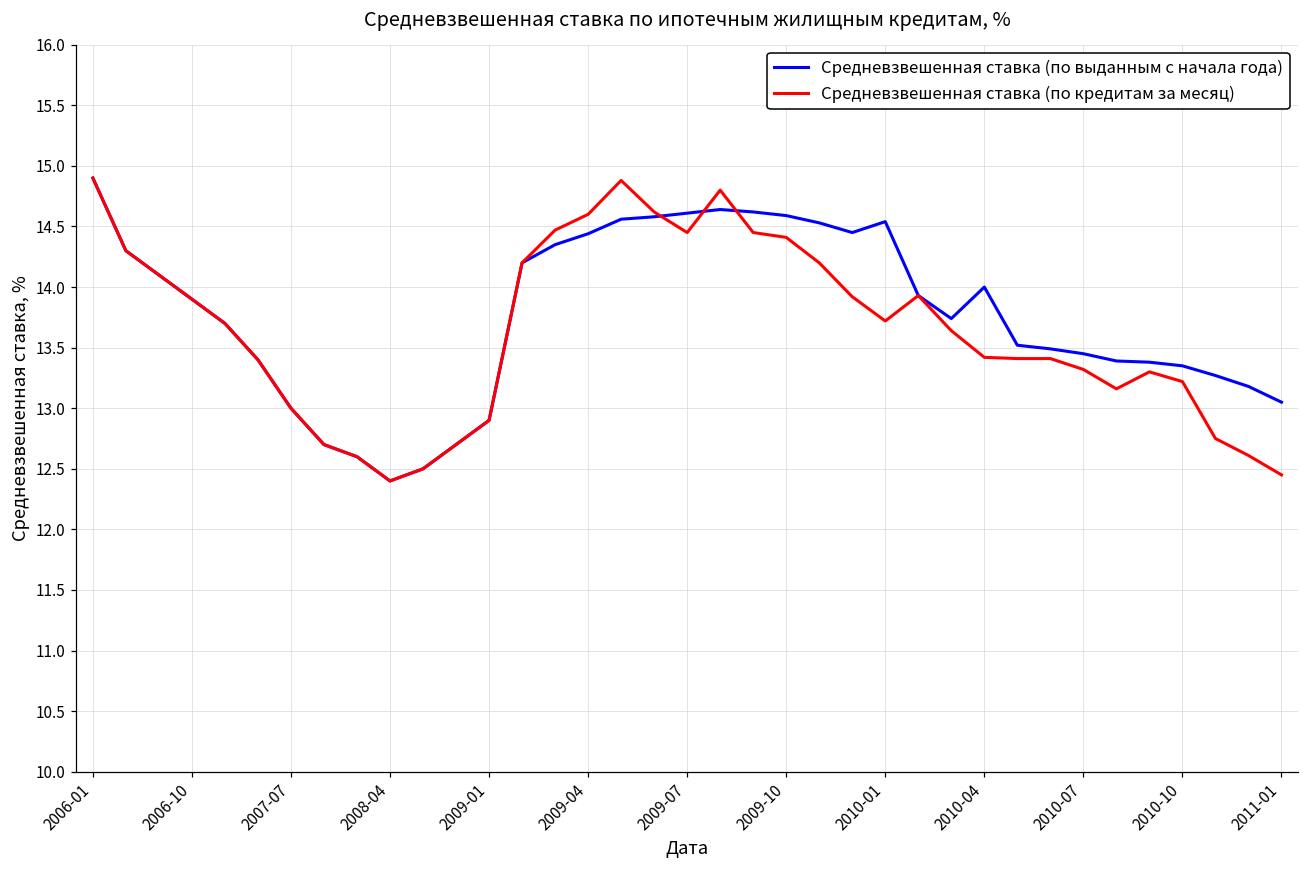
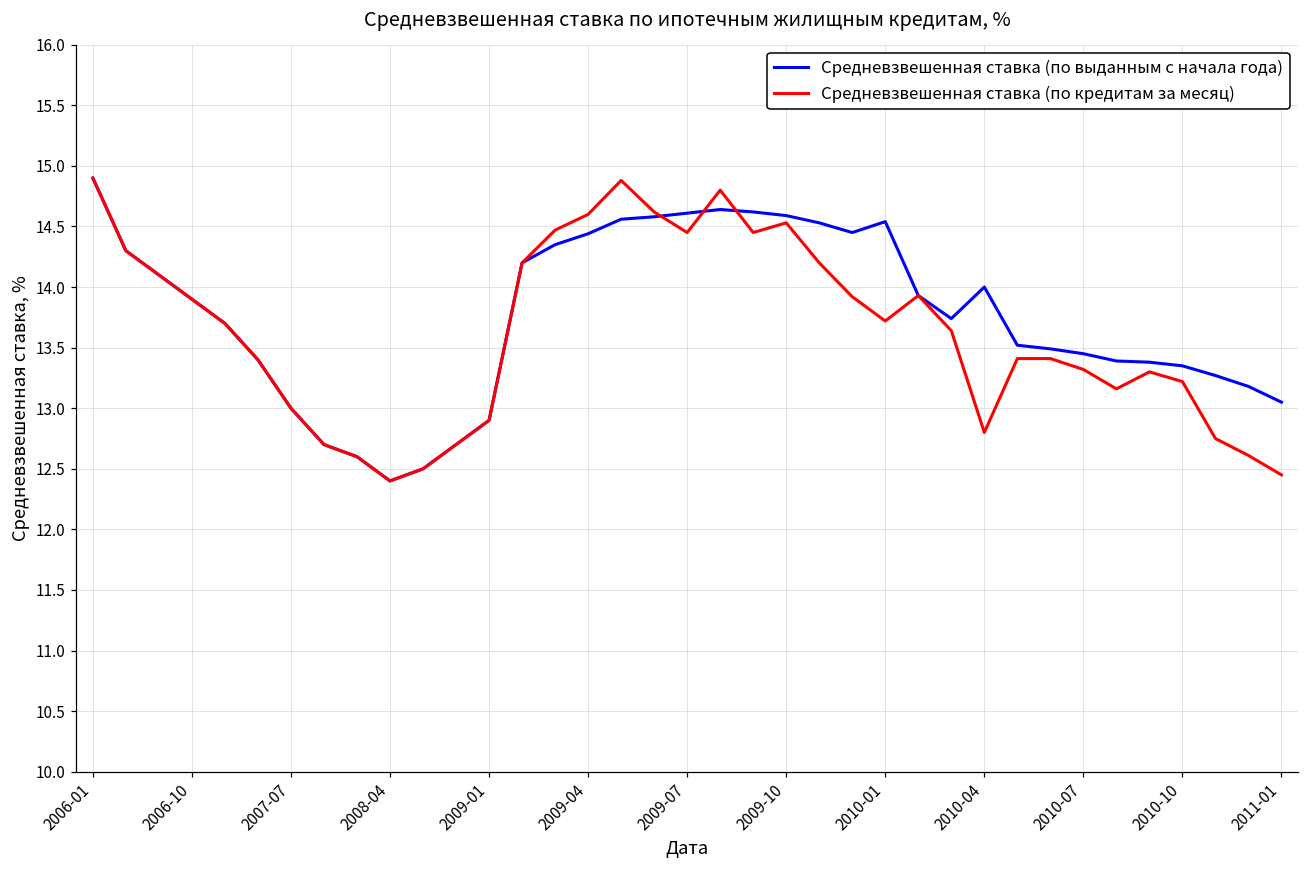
  {
    "Средневзвешенная ставка (по выданным с начала года)": {
      "2009-04": 14.44,
      "2009-07": 14.61,
      "2009-10": 14.59,
      "2010-01": 14.54,
      "2010-04": 14.00,
      "2010-07": 13.45,
      "2010-10": 13.35,
      "2011-01": 13.05
    },
    "Средневзвешенная ставка (по кредитам за месяц)": {
      "2009-04": 14.60,
      "2009-07": 14.45,
-     "2009-10": 14.41,
+     "2009-10": 14.53,
      "2010-01": 13.72,
-     "2010-04": 13.42,
+     "2010-04": 12.80,
      "2010-07": 13.32,
      "2010-10": 13.22,
      "2011-01": 12.45
    }
  }
